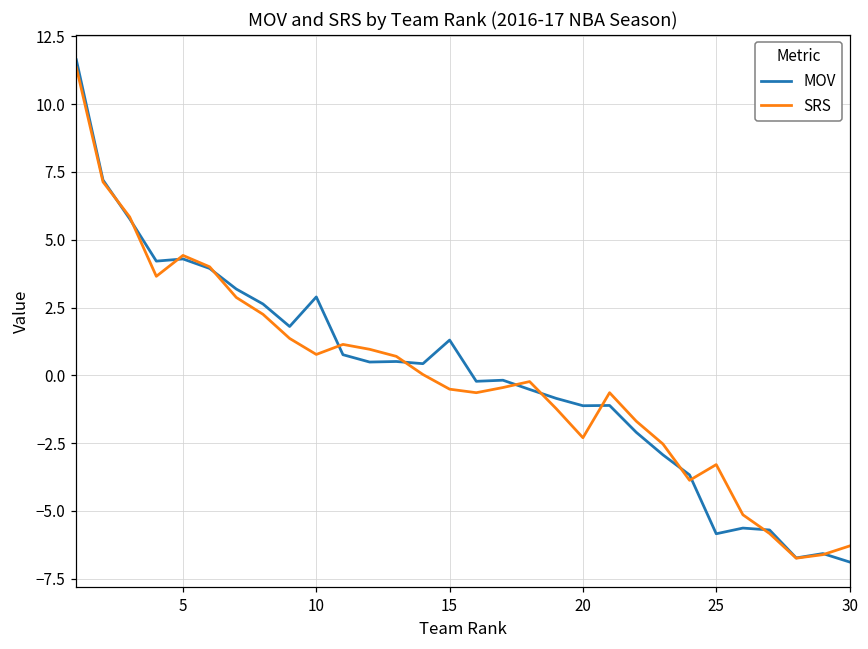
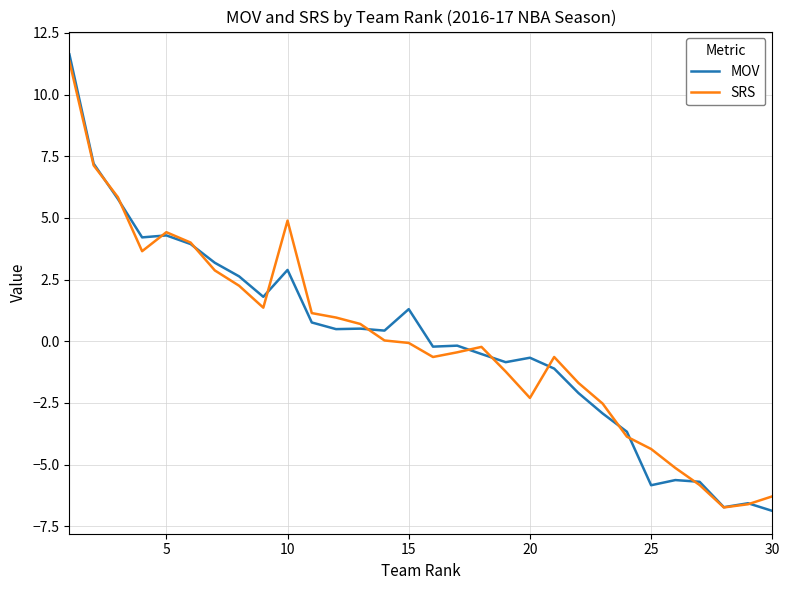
  {
    "MOV": {
      "5": 4.3,
      "10": 2.9,
      "15": 1.3,
-     "20": -1.1,
+     "20": -0.7,
      "25": -5.8,
      "30": -6.9
    },
    "SRS": {
      "5": 4.4,
-     "10": 0.8,
-     "15": -0.5,
+     "10": 4.9,
+     "15": -0.1,
      "20": -2.3,
-     "25": -3.3,
+     "25": -4.4,
      "30": -6.3
    }
  }
